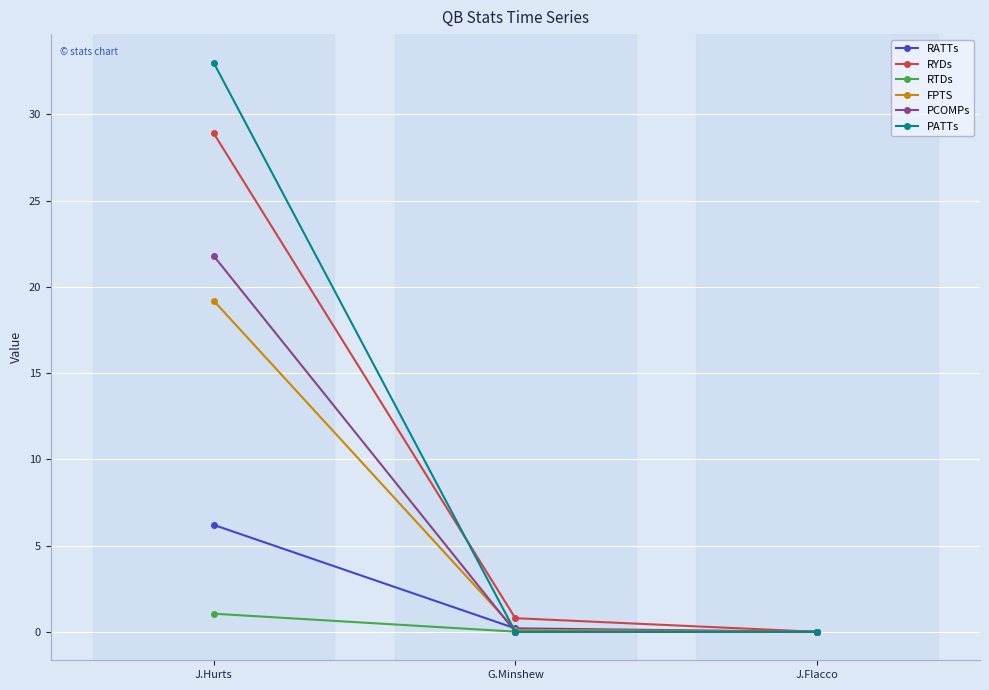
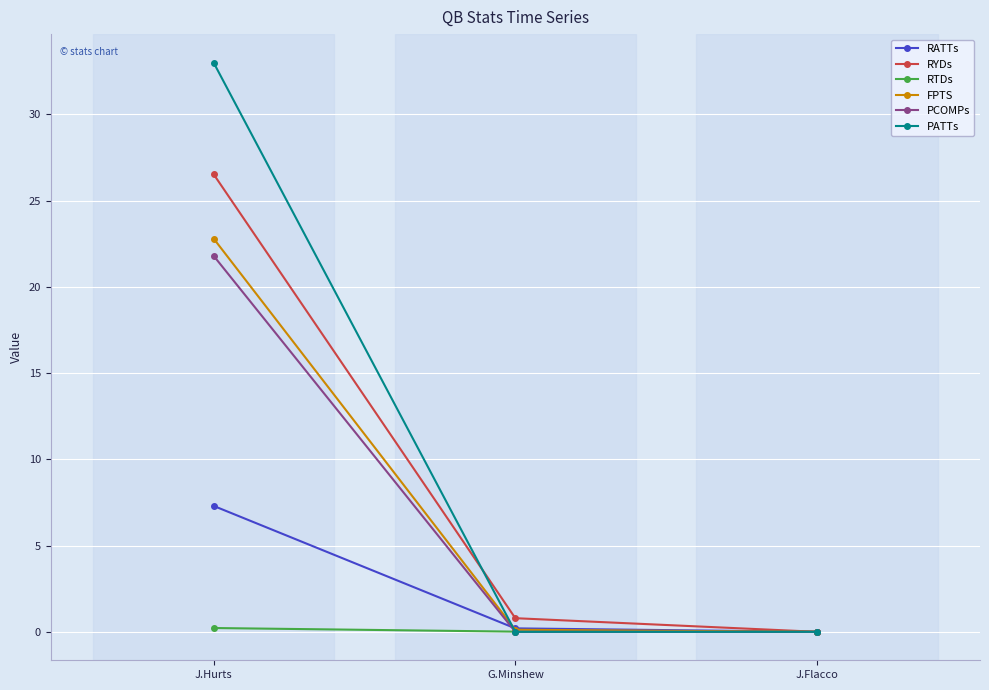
  {
    "RATTs": {
-     "J.Hurts": 6.2
+     "J.Hurts": 7.3
    },
    "RYDs": {
-     "J.Hurts": 28.9,
+     "J.Hurts": 26.5,
      "G.Minshew": 0.8
    },
    "RTDs": {
-     "J.Hurts": 1.1
+     "J.Hurts": 0.2
    },
    "FPTS": {
-     "J.Hurts": 19.2
+     "J.Hurts": 22.8
    },
    "PCOMPs": {
      "J.Hurts": 21.8
    },
    "PATTs": {
      "J.Hurts": 33.0
    }
  }
